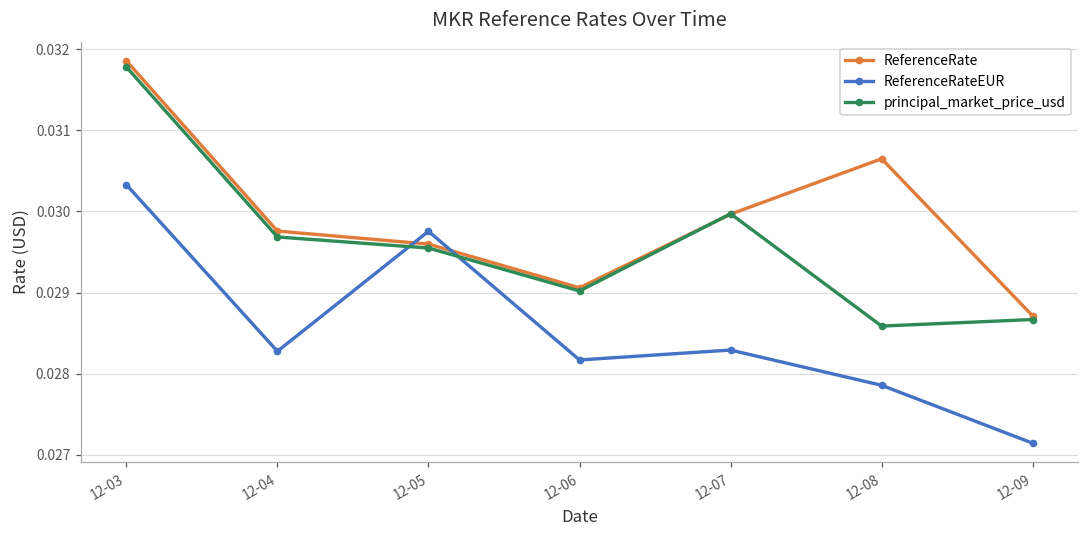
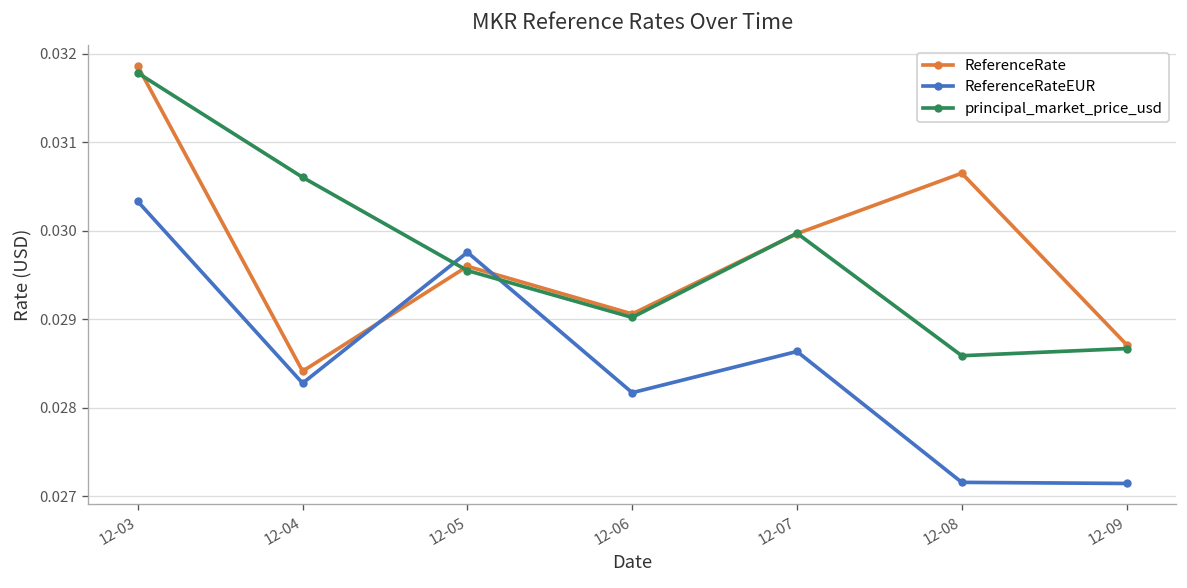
  {
    "ReferenceRate": {
      "12-03": 0.0319,
-     "12-04": 0.0298,
+     "12-04": 0.0284,
      "12-05": 0.0296,
      "12-06": 0.0291,
      "12-08": 0.0306,
      "12-09": 0.0287
    },
    "ReferenceRateEUR": {
      "12-03": 0.0303,
      "12-04": 0.0283,
      "12-05": 0.0298,
      "12-06": 0.0282,
-     "12-07": 0.0283,
-     "12-08": 0.0279,
+     "12-07": 0.0286,
+     "12-08": 0.0272,
      "12-09": 0.0271
    },
    "principal_market_price_usd": {
      "12-03": 0.0318,
-     "12-04": 0.0297,
+     "12-04": 0.0306,
      "12-05": 0.0295,
      "12-06": 0.0290,
      "12-08": 0.0286,
      "12-09": 0.0287
    }
  }
